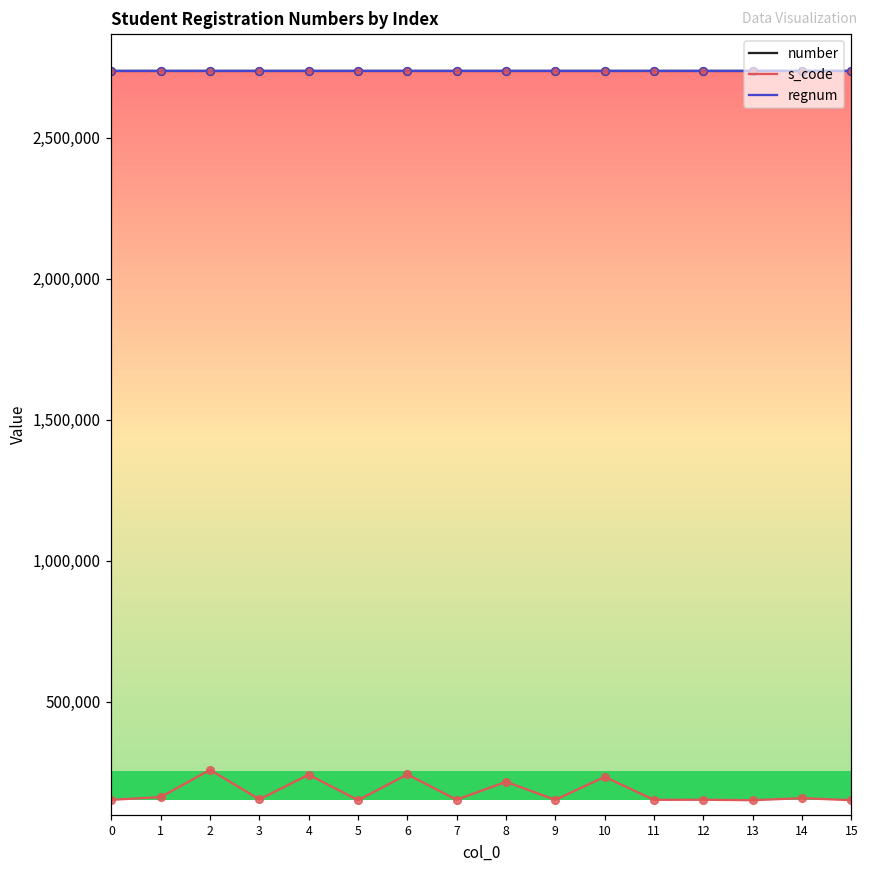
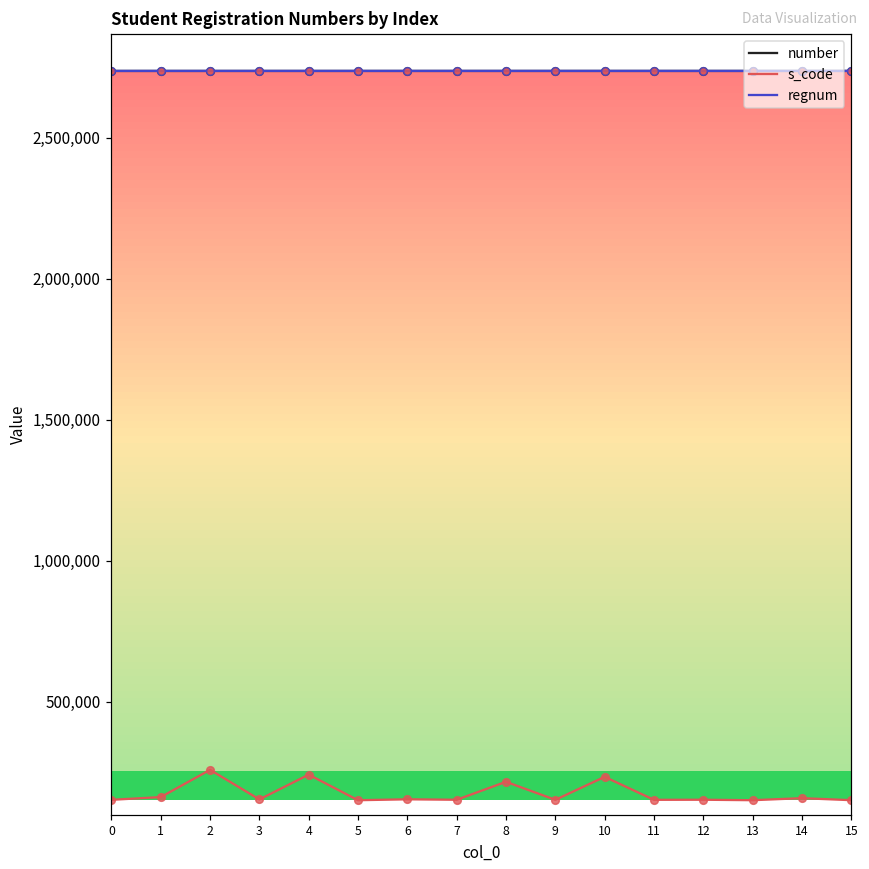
  {
    "regnum": {
      "0": "2,740,000",
      "1": "2,740,000",
      "2": "2,740,000",
      "3": "2,740,000",
      "4": "2,740,000",
      "5": "2,740,000",
      "6": "2,740,000",
      "7": "2,740,000",
      "8": "2,740,000",
      "9": "2,740,000",
      "10": "2,740,000",
      "11": "2,740,000",
      "12": "2,740,000",
      "15": "2,740,000"
    },
    "s_code": {
      "0": "150,000",
      "1": "160,000",
      "2": "260,000",
      "3": "150,000",
      "4": "240,000",
      "5": "150,000",
-     "6": "240,000",
+     "6": "150,000",
      "7": "150,000",
      "8": "220,000",
      "9": "150,000",
      "10": "230,000",
      "11": "150,000",
      "12": "150,000",
      "13": "150,000",
      "14": "160,000",
      "15": "150,000"
    }
  }
